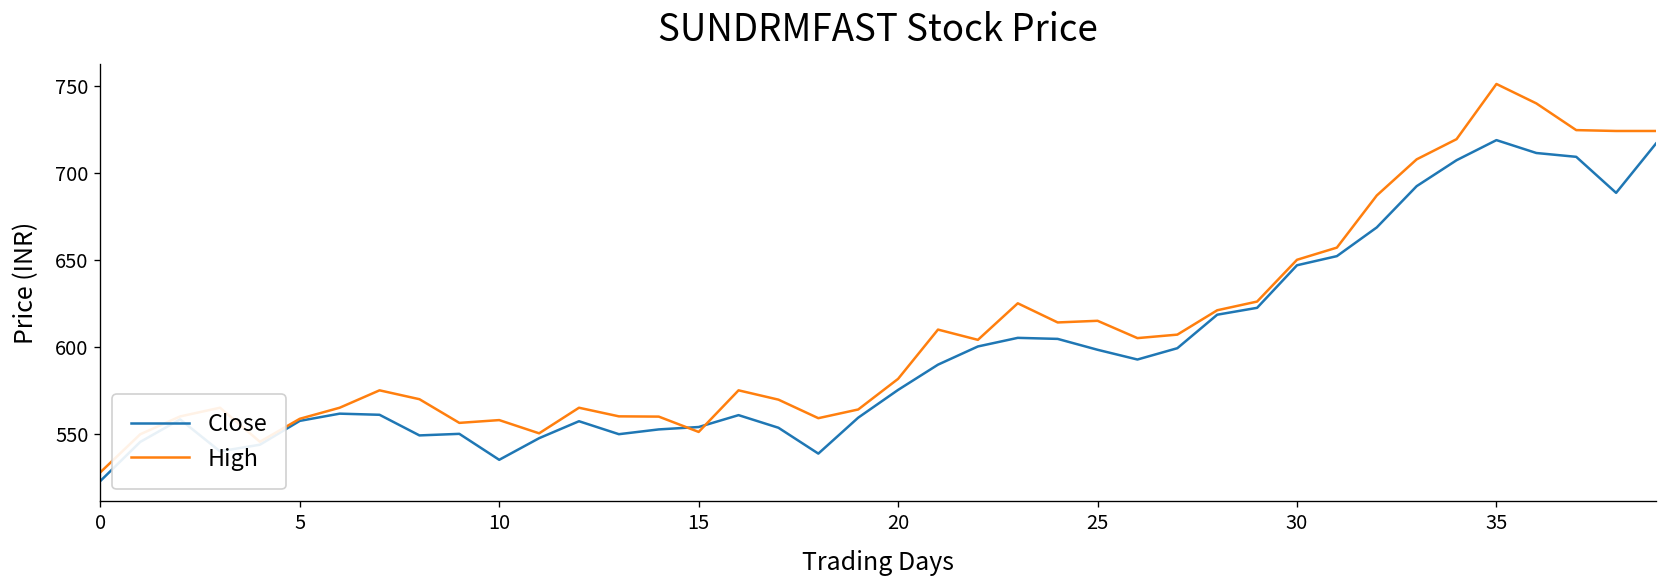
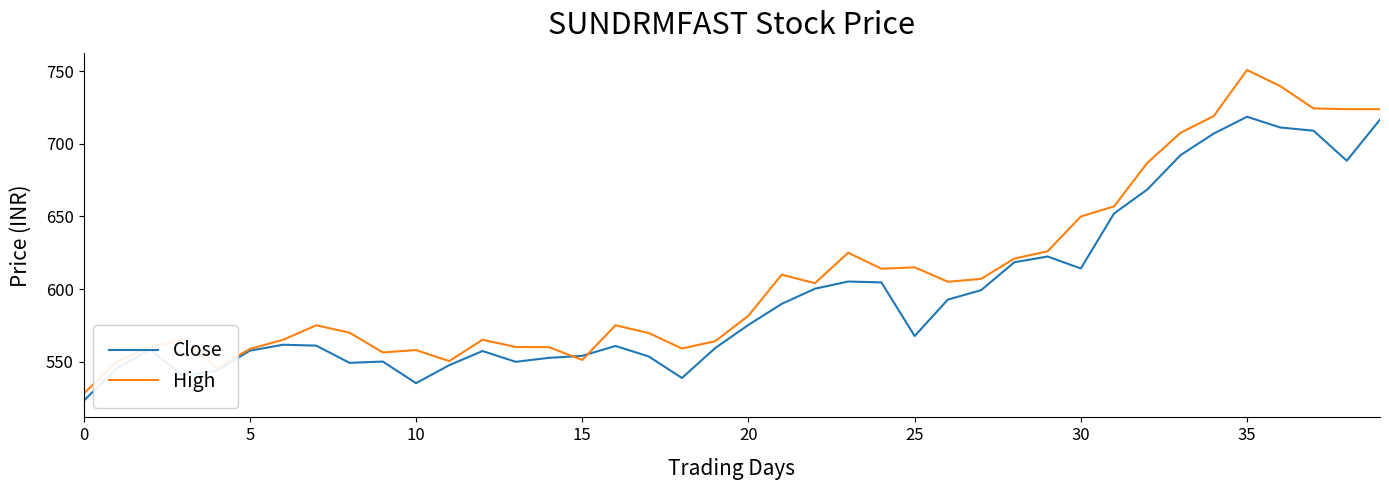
  {
    "Close": {
      "0": 523,
      "10": 535,
      "15": 554,
      "20": 575,
-     "25": 598,
-     "30": 647,
+     "25": 568,
+     "30": 614,
      "35": 719
    },
    "High": {
      "0": 528,
      "10": 558,
      "15": 551,
      "20": 582,
      "25": 615,
      "30": 650,
      "35": 751
    }
  }
